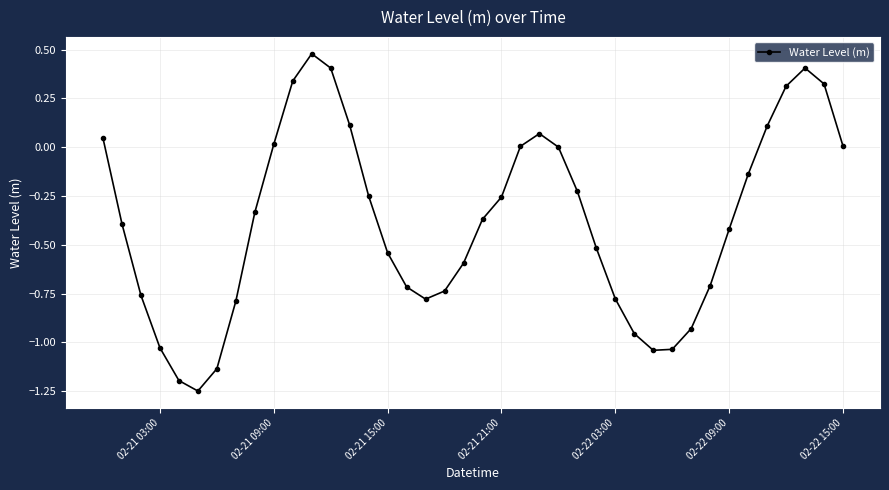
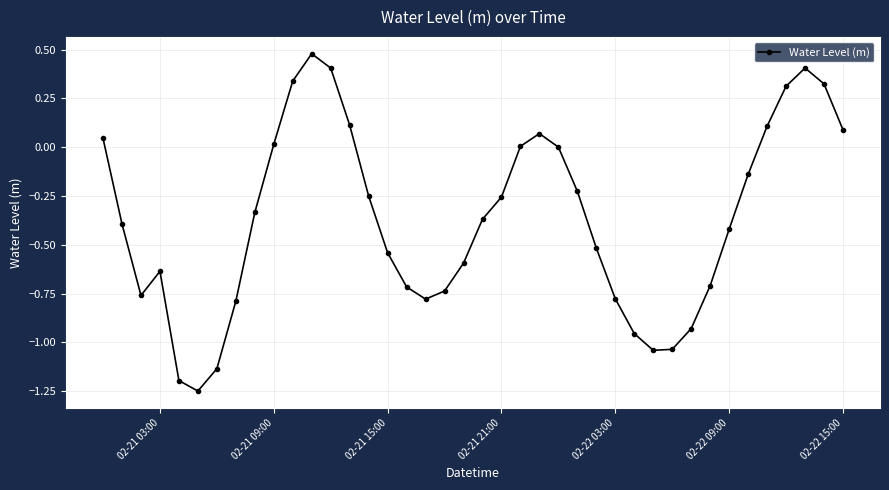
  {
-   "02-21 03:00": -1.03,
+   "02-21 03:00": -0.64,
    "02-21 09:00": 0.01,
    "02-21 15:00": -0.54,
    "02-21 21:00": -0.26,
    "02-22 03:00": -0.78,
    "02-22 09:00": -0.42,
-   "02-22 15:00": 0.01
+   "02-22 15:00": 0.09
  }
